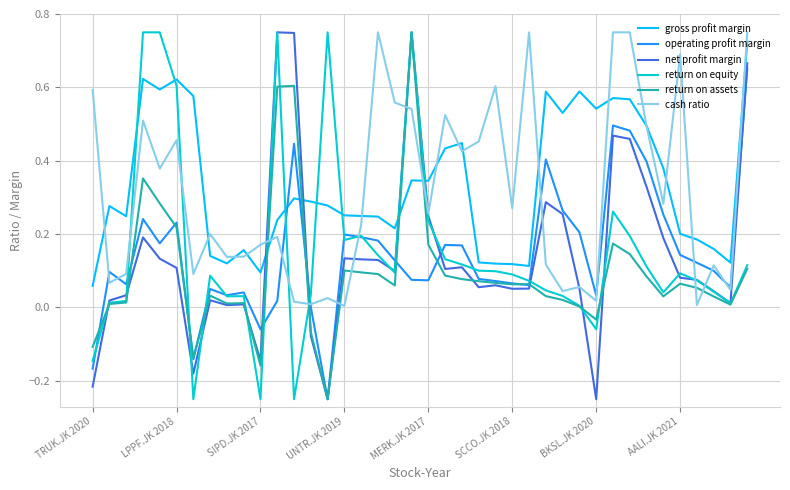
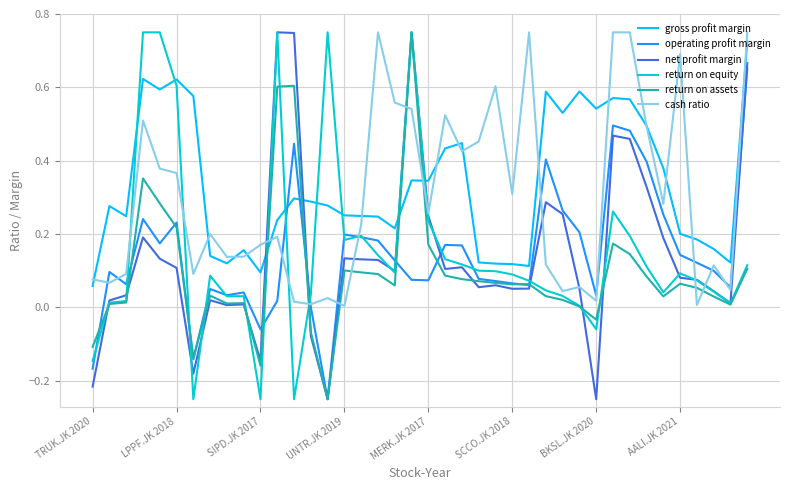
  {
    "net profit margin": {
      "TRUK.JK 2020": -0.22,
      "LPPF.JK 2018": 0.11,
      "SIPD.JK 2017": -0.14,
      "UNTR.JK 2019": 0.13,
      "MERK.JK 2017": 0.25,
      "SCCO.JK 2018": 0.05,
      "BKSL.JK 2020": -0.25,
      "AALI.JK 2021": 0.08
    },
    "cash ratio": {
-     "TRUK.JK 2020": 0.59,
-     "LPPF.JK 2018": 0.46,
+     "TRUK.JK 2020": 0.08,
+     "LPPF.JK 2018": 0.37,
      "SIPD.JK 2017": 0.17,
      "UNTR.JK 2019": 0.00,
      "MERK.JK 2017": 0.26,
-     "SCCO.JK 2018": 0.27,
+     "SCCO.JK 2018": 0.31,
      "BKSL.JK 2020": 0.02,
      "AALI.JK 2021": 0.69
    }
  }
